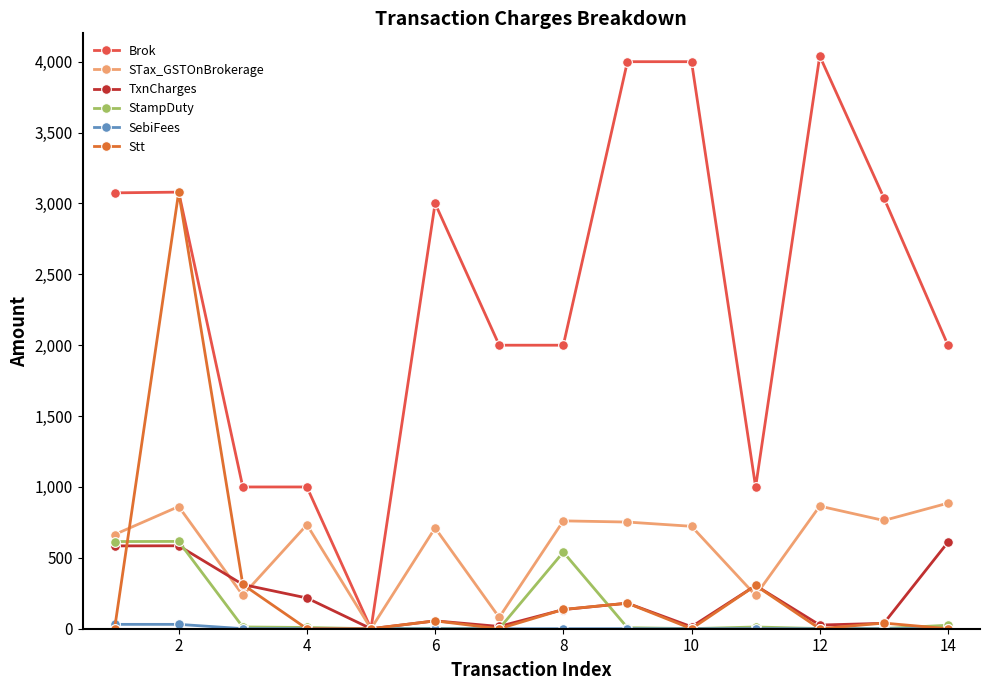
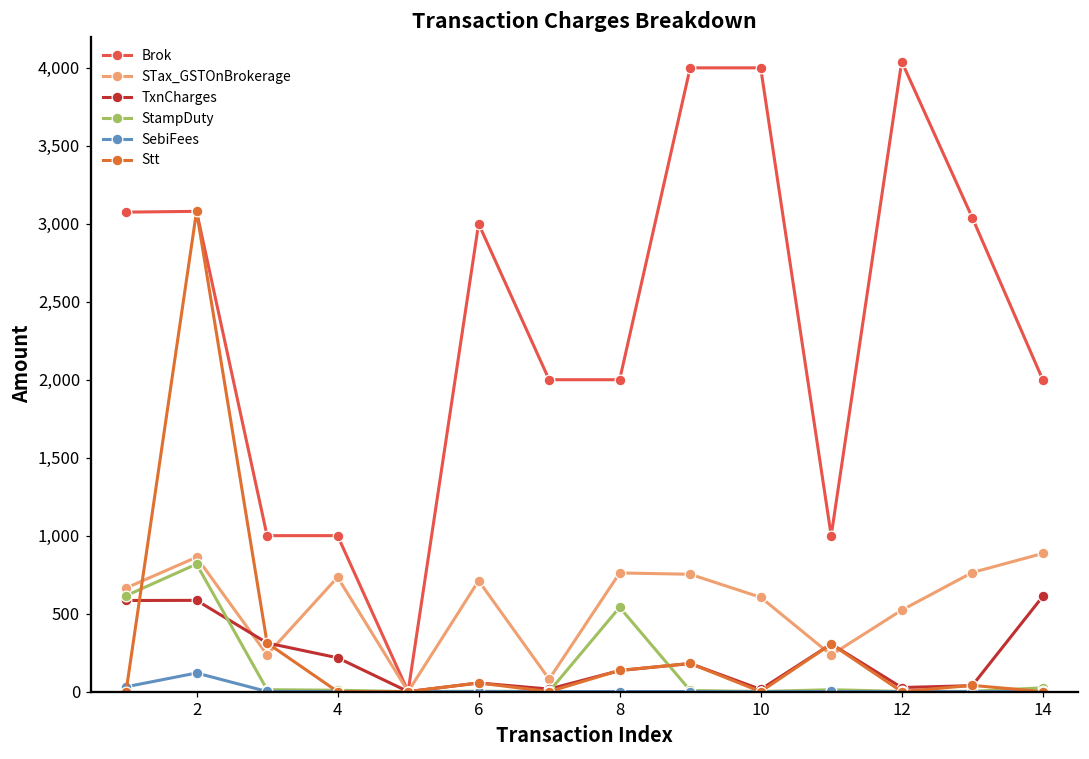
  {
    "STax_GSTOnBrokerage": {
      "2": 860,
      "4": 730,
      "6": 710,
      "8": 760,
-     "10": 720,
-     "12": 860,
+     "10": 600,
+     "12": 520,
      "14": 890
    },
    "StampDuty": {
-     "2": 620,
+     "2": 820,
      "8": 540,
      "14": 20
    },
    "SebiFees": {
-     "2": 30,
+     "2": 120,
      "8": 0
    }
  }
